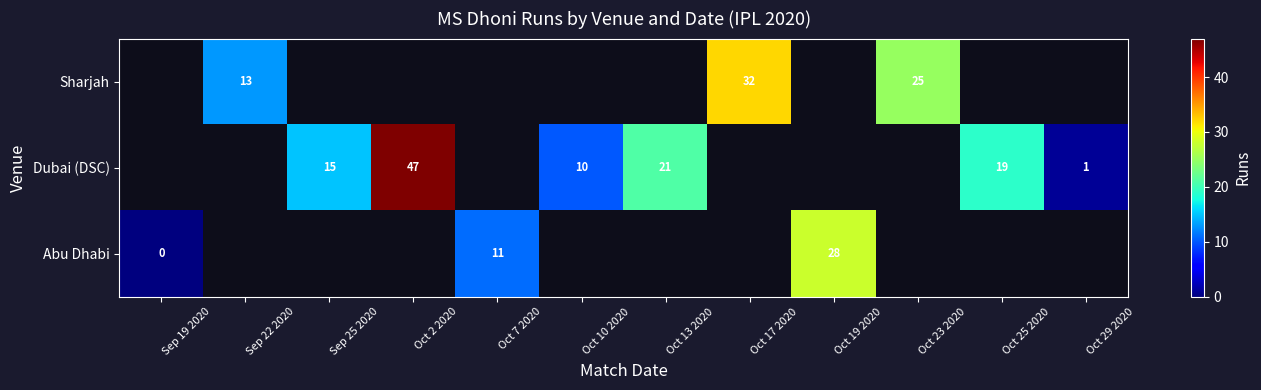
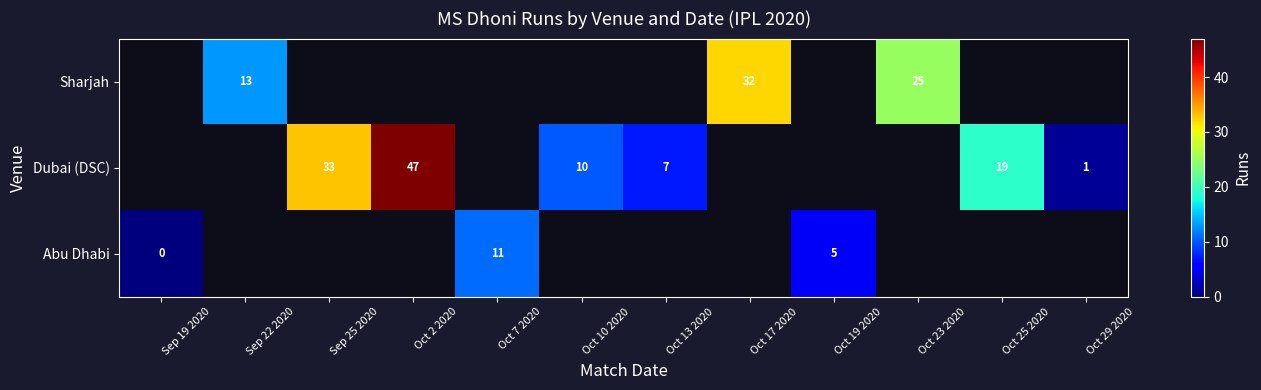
  {
    "Sharjah": {
      "Sep 22 2020": 13,
      "Oct 17 2020": 32,
      "Oct 23 2020": 25
    },
    "Dubai (DSC)": {
-     "Sep 25 2020": 15,
+     "Sep 25 2020": 33,
      "Oct 2 2020": 47,
      "Oct 10 2020": 10,
-     "Oct 13 2020": 21,
+     "Oct 13 2020": 7,
      "Oct 25 2020": 19,
      "Oct 29 2020": 1
    },
    "Abu Dhabi": {
      "Sep 19 2020": 0,
      "Oct 7 2020": 11,
-     "Oct 19 2020": 28
+     "Oct 19 2020": 5
    }
  }
